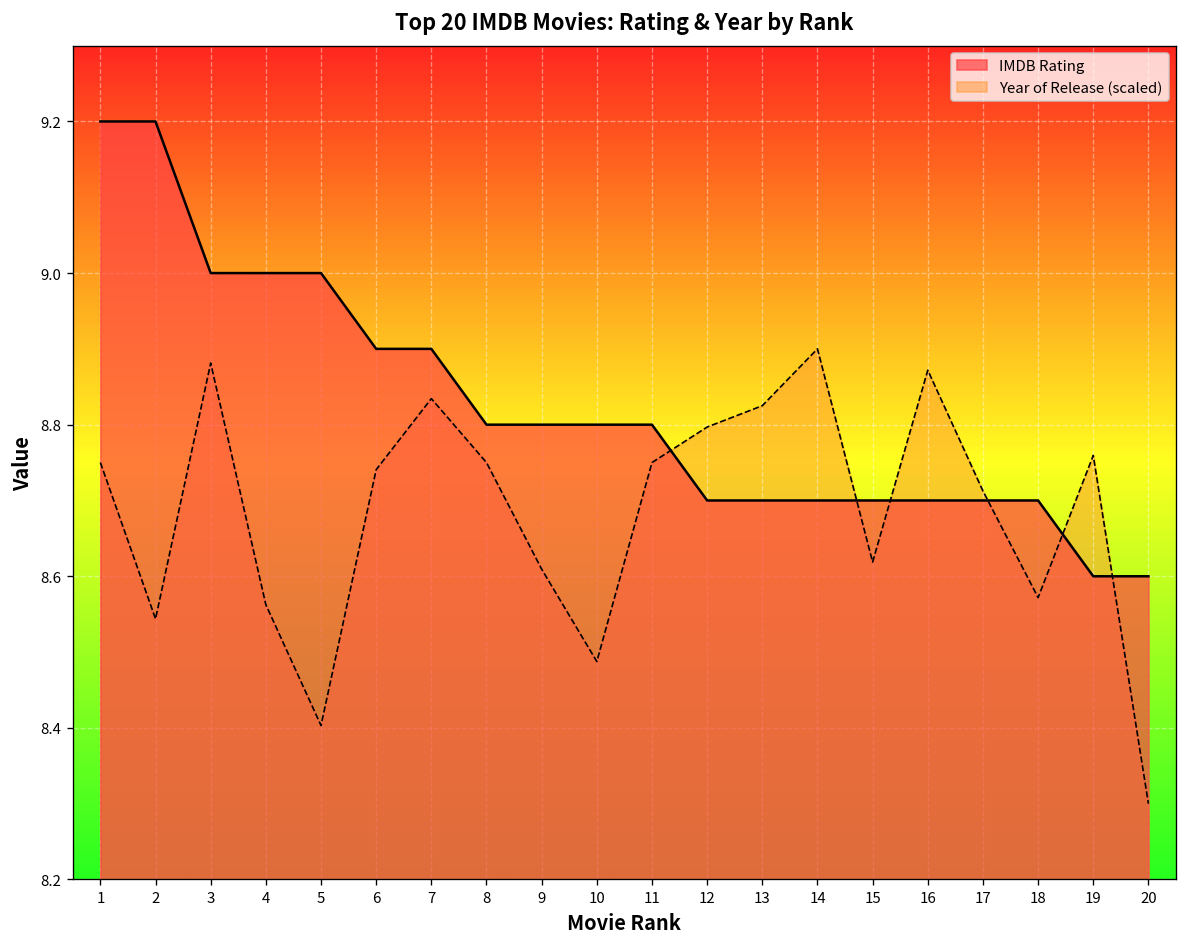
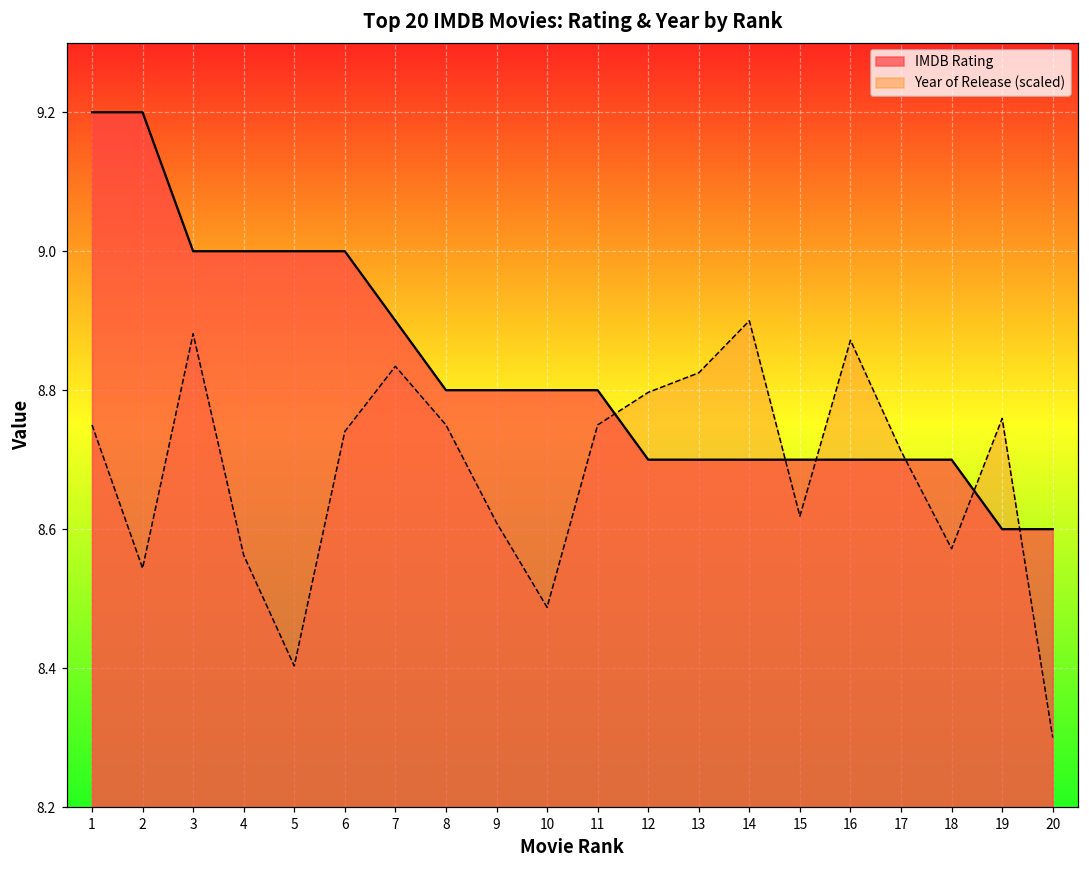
  {
    "IMDB Rating": {
      "1": 9.2,
      "2": 9.2,
      "3": 9.0,
      "4": 9.0,
      "5": 9.0,
-     "6": 8.9,
+     "6": 9.0,
      "7": 8.9,
      "8": 8.8,
      "9": 8.8,
      "10": 8.8,
      "11": 8.8,
      "12": 8.7,
      "13": 8.7,
      "14": 8.7,
      "15": 8.7,
      "16": 8.7,
      "17": 8.7,
      "18": 8.7,
      "19": 8.6,
      "20": 8.6
    },
    "Year of Release (scaled)": {
      "1": 8.75,
      "2": 8.54,
      "3": 8.88,
      "4": 8.56,
      "5": 8.4,
      "6": 8.74,
      "7": 8.83,
      "8": 8.75,
      "9": 8.61,
      "10": 8.49,
      "11": 8.75,
      "12": 8.8,
      "13": 8.83,
      "14": 8.9,
      "15": 8.62,
      "16": 8.87,
      "17": 8.71,
      "18": 8.57,
      "19": 8.76,
      "20": 8.3
    }
  }
